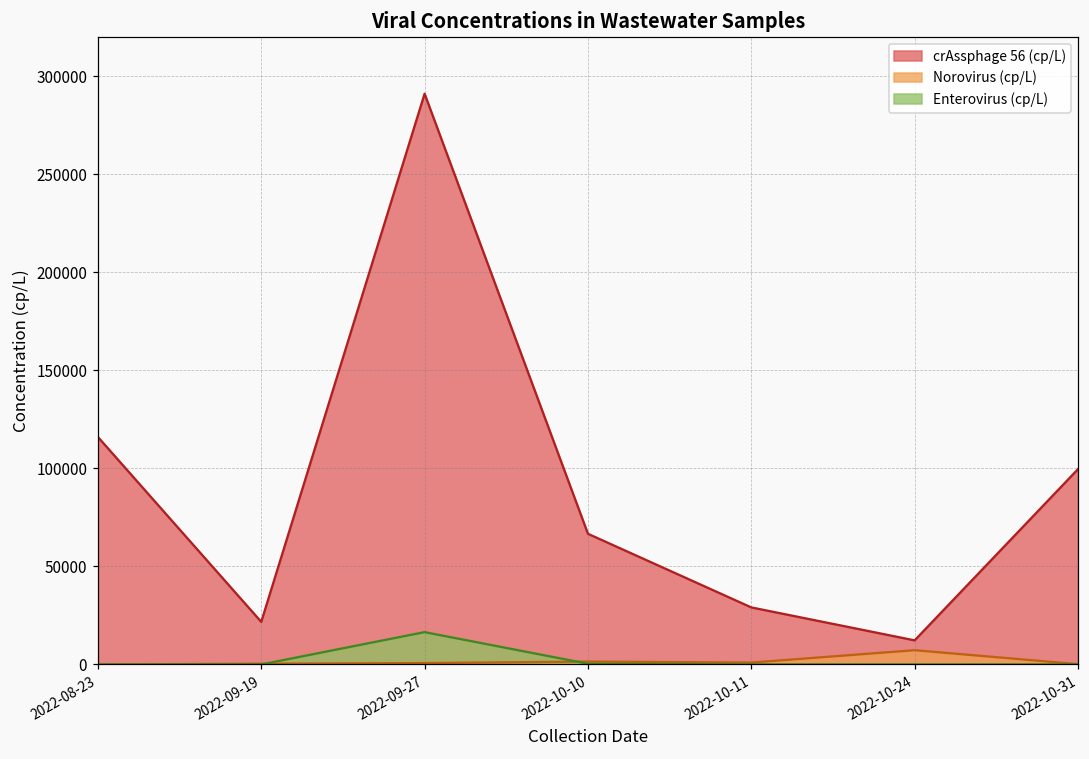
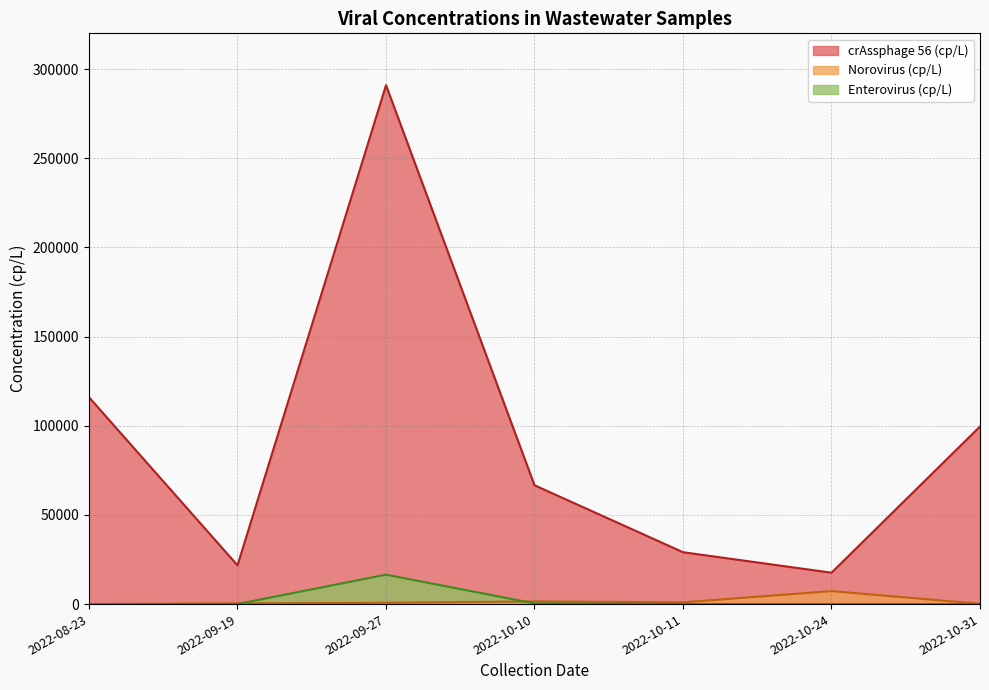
  {
    "crAssphage 56 (cp/L)": {
      "2022-08-23": 116000,
      "2022-09-19": 22000,
      "2022-09-27": 291000,
      "2022-10-10": 67000,
      "2022-10-11": 29000,
-     "2022-10-24": 12000,
+     "2022-10-24": 18000,
      "2022-10-31": 100000
    },
    "Norovirus (cp/L)": {
      "2022-09-27": 1000,
      "2022-10-24": 7000
    },
    "Enterovirus (cp/L)": {
      "2022-09-27": 17000,
      "2022-10-24": 0
    }
  }
